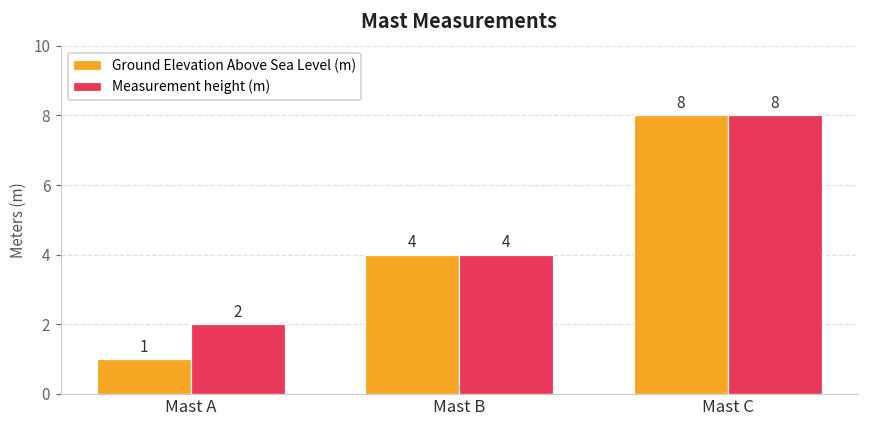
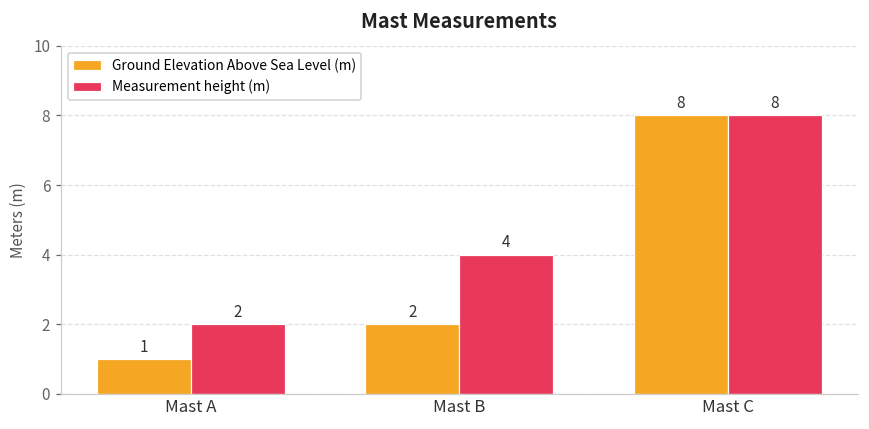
  {
    "Ground Elevation Above Sea Level (m)": {
      "Mast A": 1,
-     "Mast B": 4,
+     "Mast B": 2,
      "Mast C": 8
    },
    "Measurement height (m)": {
      "Mast A": 2,
      "Mast B": 4,
      "Mast C": 8
    }
  }
